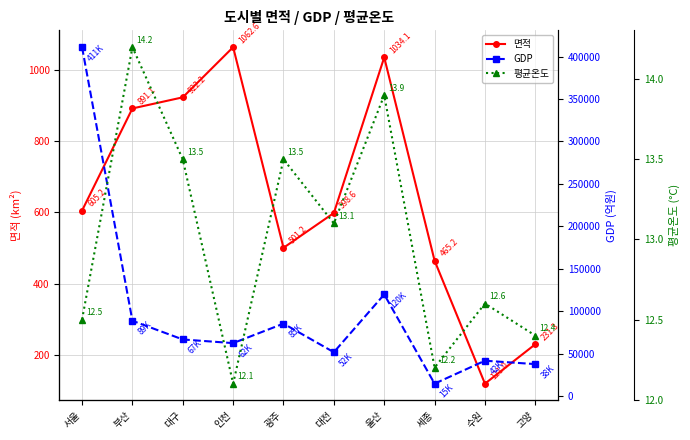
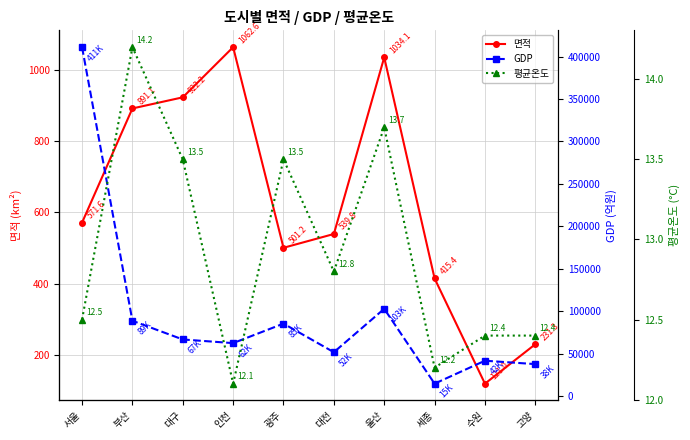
  {
    "면적": {
-     "서울": "605.2",
+     "서울": "571.6",
      "부산": "891.1",
      "대구": "922.2",
      "인천": "1062.6",
      "광주": "501.2",
-     "대전": "598.6",
+     "대전": "539.8",
      "울산": "1034.1",
-     "세종": "465.2"
+     "세종": "415.4"
    },
    "GDP": {
      "서울": "411K",
      "부산": "89K",
      "대구": "67K",
      "대전": "52K",
-     "울산": "120K",
+     "울산": "103K",
      "세종": "15K",
      "고양": "38K"
    },
    "평균온도": {
      "서울": "12.5",
      "부산": "14.2",
      "대구": "13.5",
      "인천": "12.1",
      "광주": "13.5",
-     "대전": "13.1",
-     "울산": "13.9",
+     "대전": "12.8",
+     "울산": "13.7",
      "세종": "12.2",
-     "수원": "12.6"
+     "수원": "12.4"
    }
  }
